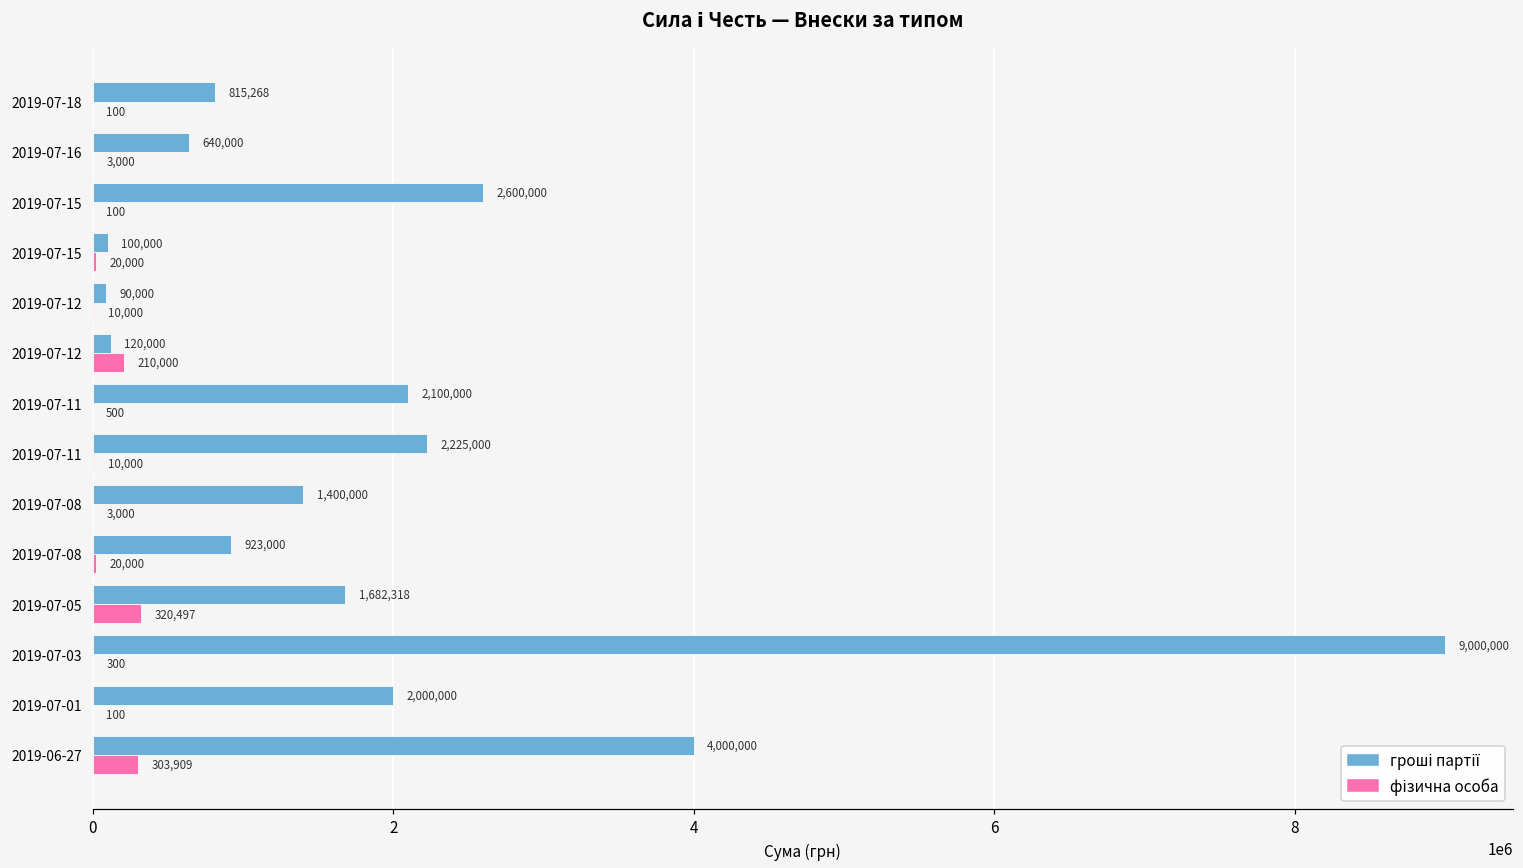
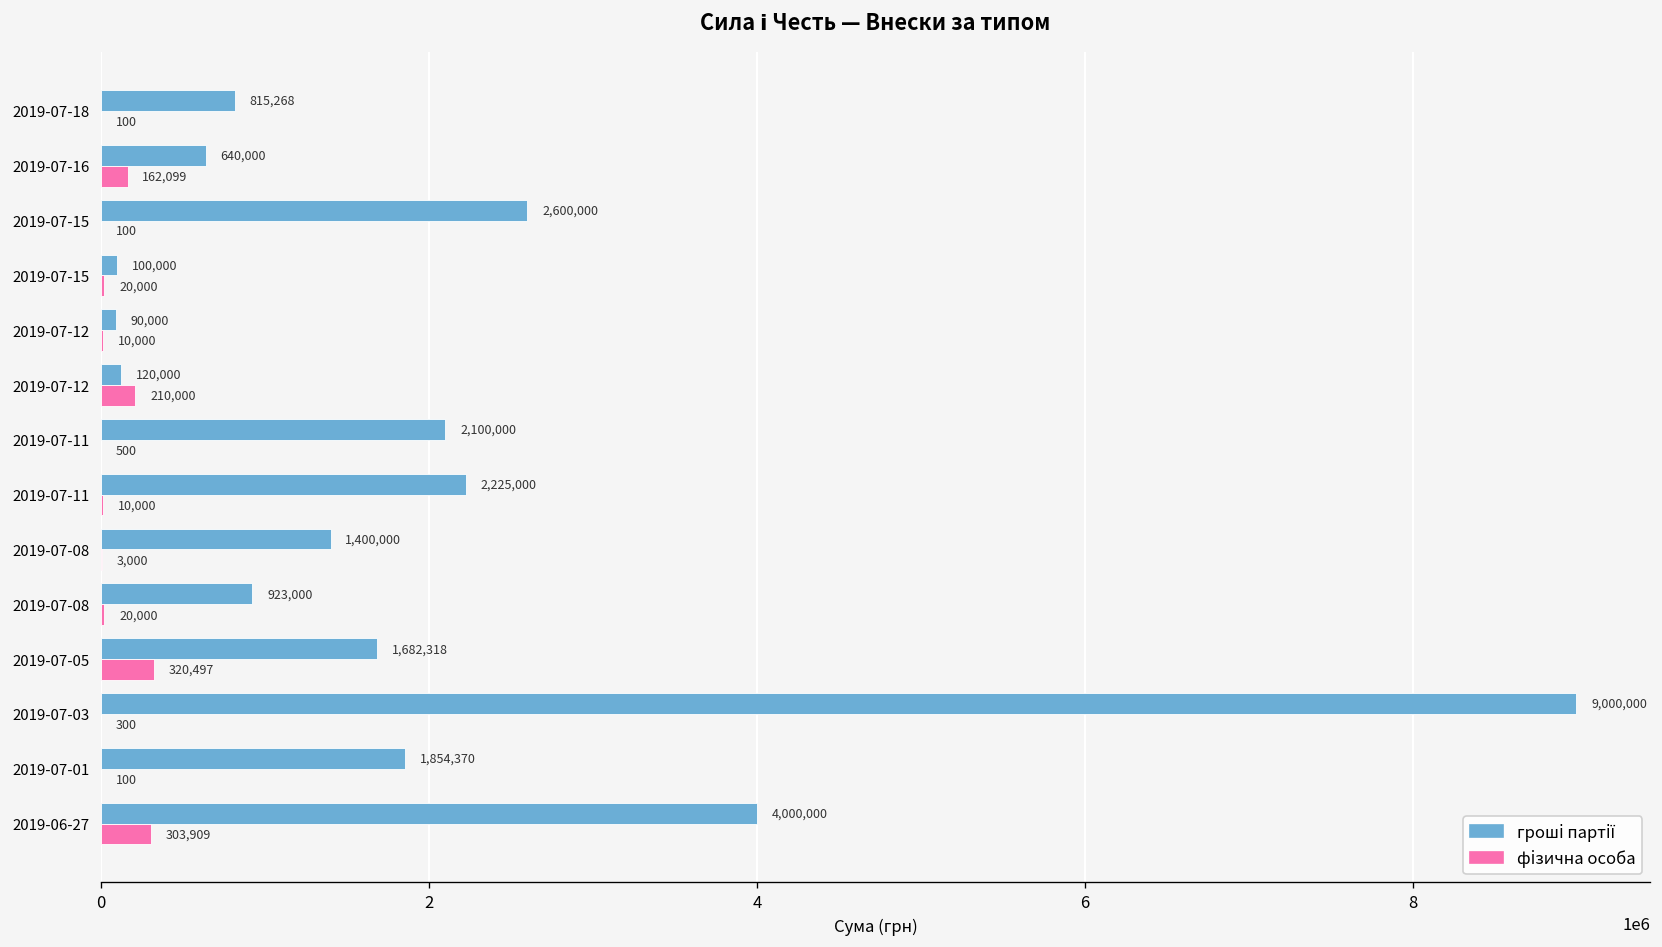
  {
    "гроші партії": {
      "2019-07-18": "815,268",
      "2019-07-16": "640,000",
      "2019-07-05": "1,682,318",
      "2019-07-03": "9,000,000",
-     "2019-07-01": "2,000,000",
+     "2019-07-01": "1,854,370",
      "2019-06-27": "4,000,000"
    },
    "фізична особа": {
      "2019-07-18": "100",
-     "2019-07-16": "3,000",
+     "2019-07-16": "162,099",
      "2019-07-05": "320,497",
      "2019-07-03": "300",
      "2019-07-01": "100",
      "2019-06-27": "303,909"
    }
  }
